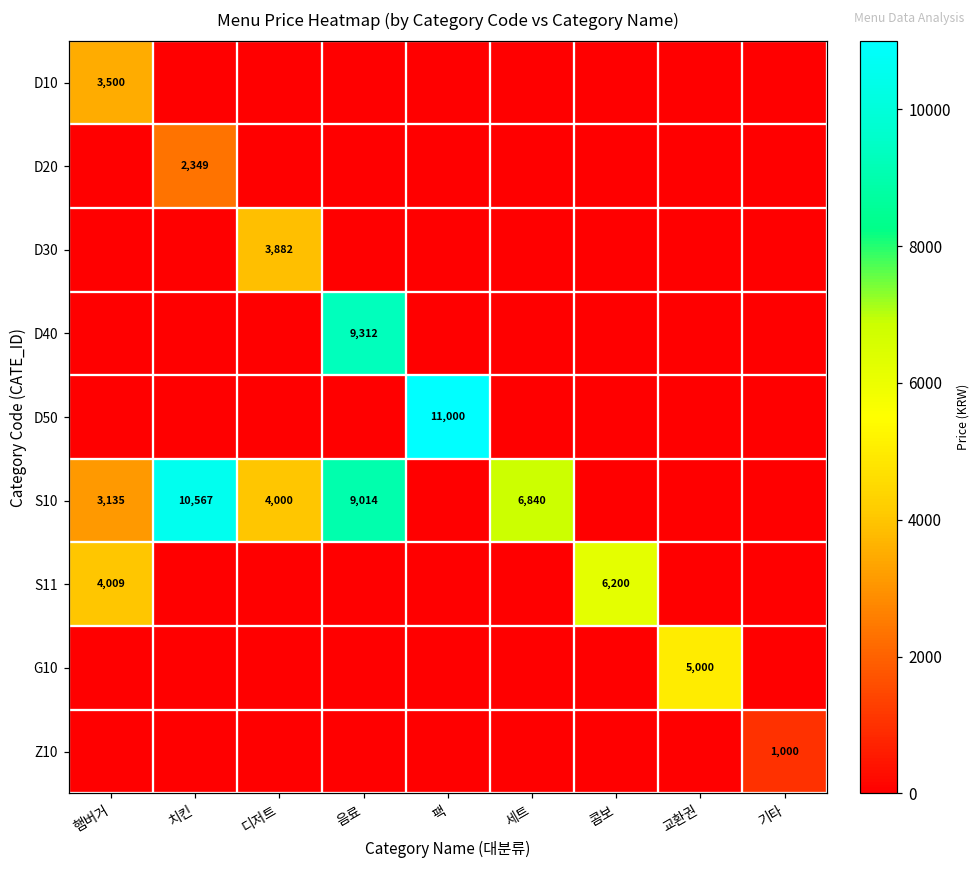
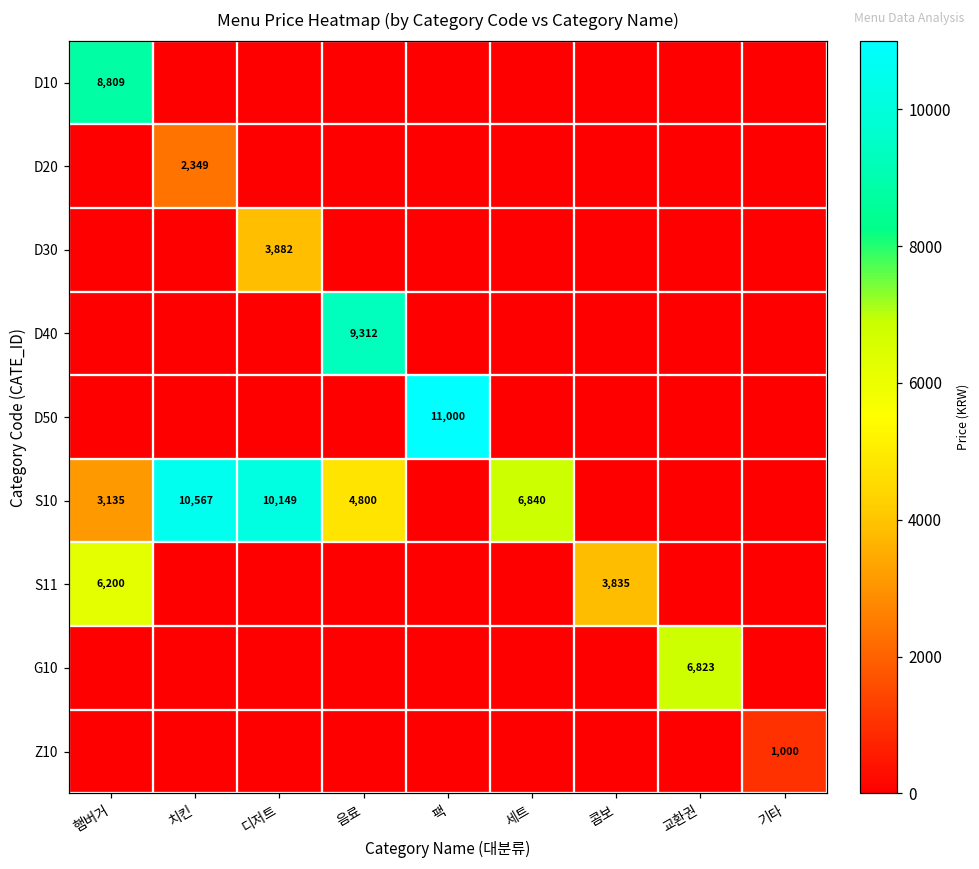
  {
    "D10": {
-     "햄버거": "3,500"
+     "햄버거": "8,809"
    },
    "D20": {
      "치킨": "2,349"
    },
    "D30": {
      "디저트": "3,882"
    },
    "D40": {
      "음료": "9,312"
    },
    "D50": {
      "팩": "11,000"
    },
    "S10": {
      "햄버거": "3,135",
      "치킨": "10,567",
-     "디저트": "4,000",
-     "음료": "9,014",
+     "디저트": "10,149",
+     "음료": "4,800",
      "세트": "6,840"
    },
    "S11": {
-     "햄버거": "4,009",
-     "콤보": "6,200"
+     "햄버거": "6,200",
+     "콤보": "3,835"
    },
    "G10": {
-     "교환권": "5,000"
+     "교환권": "6,823"
    },
    "Z10": {
      "기타": "1,000"
    }
  }
